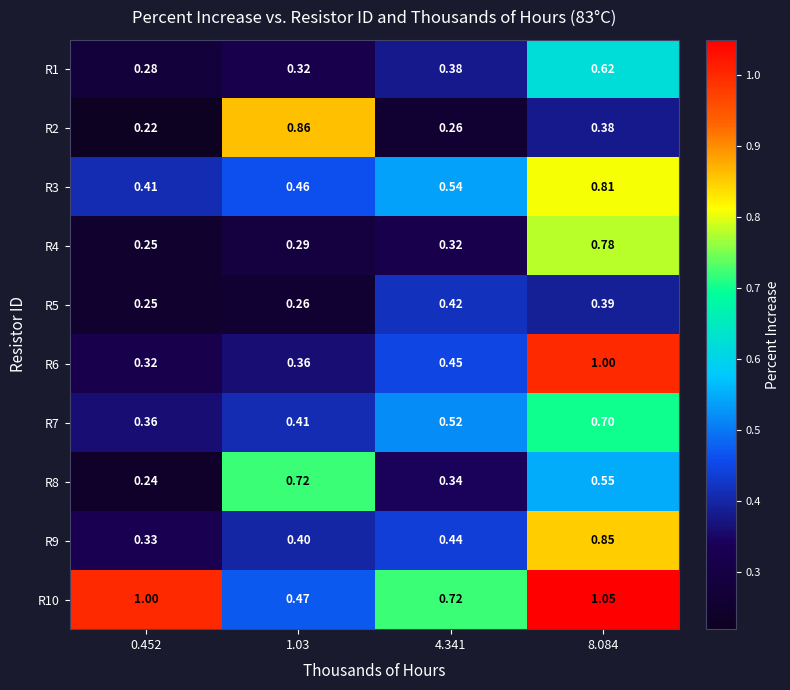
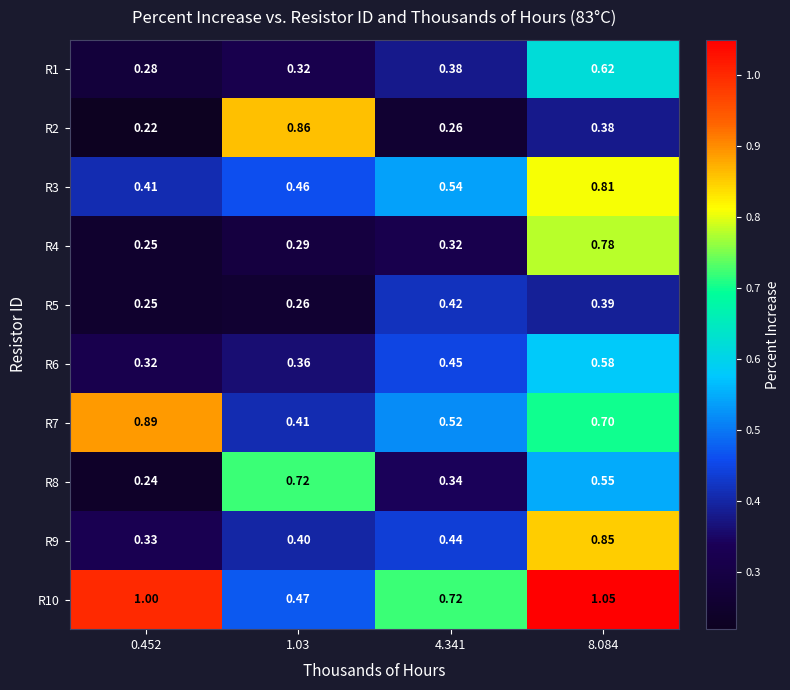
  {
    "R1": {
      "0.452": 0.28,
      "1.03": 0.32,
      "4.341": 0.38,
      "8.084": 0.62
    },
    "R2": {
      "0.452": 0.22,
      "1.03": 0.86,
      "4.341": 0.26,
      "8.084": 0.38
    },
    "R3": {
      "0.452": 0.41,
      "1.03": 0.46,
      "4.341": 0.54,
      "8.084": 0.81
    },
    "R4": {
      "0.452": 0.25,
      "1.03": 0.29,
      "4.341": 0.32,
      "8.084": 0.78
    },
    "R5": {
      "0.452": 0.25,
      "1.03": 0.26,
      "4.341": 0.42,
      "8.084": 0.39
    },
    "R6": {
      "0.452": 0.32,
      "1.03": 0.36,
      "4.341": 0.45,
-     "8.084": 1.00
+     "8.084": 0.58
    },
    "R7": {
-     "0.452": 0.36,
+     "0.452": 0.89,
      "1.03": 0.41,
      "4.341": 0.52,
      "8.084": 0.70
    },
    "R8": {
      "0.452": 0.24,
      "1.03": 0.72,
      "4.341": 0.34,
      "8.084": 0.55
    },
    "R9": {
      "0.452": 0.33,
      "1.03": 0.40,
      "4.341": 0.44,
      "8.084": 0.85
    },
    "R10": {
      "0.452": 1.00,
      "1.03": 0.47,
      "4.341": 0.72,
      "8.084": 1.05
    }
  }
